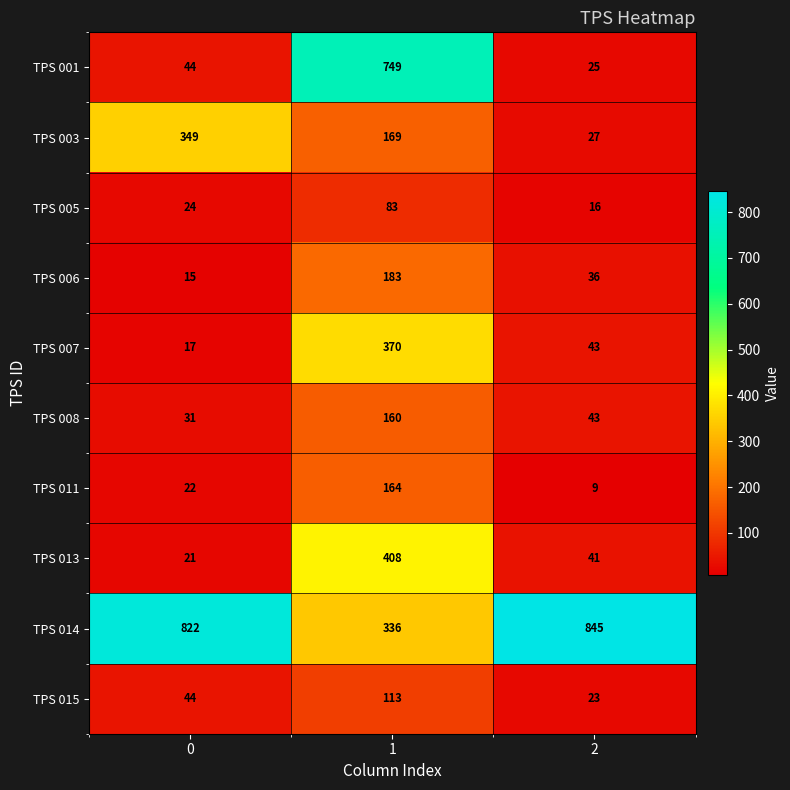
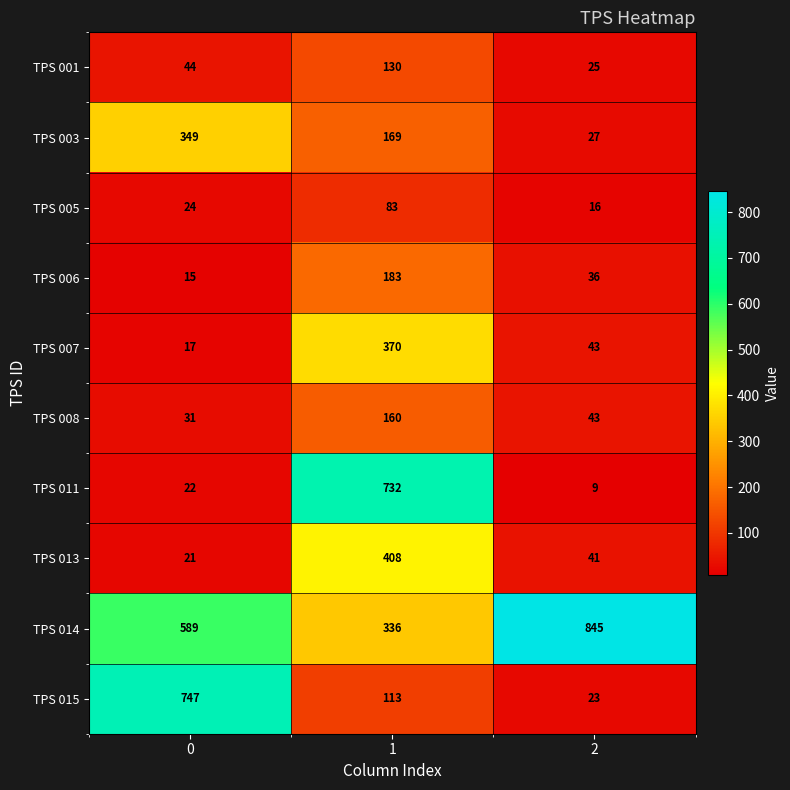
  {
    "TPS 001": {
      "0": 44,
-     "1": 749,
+     "1": 130,
      "2": 25
    },
    "TPS 003": {
      "0": 349,
      "1": 169,
      "2": 27
    },
    "TPS 005": {
      "0": 24,
      "1": 83,
      "2": 16
    },
    "TPS 006": {
      "0": 15,
      "1": 183,
      "2": 36
    },
    "TPS 007": {
      "0": 17,
      "1": 370,
      "2": 43
    },
    "TPS 008": {
      "0": 31,
      "1": 160,
      "2": 43
    },
    "TPS 011": {
      "0": 22,
-     "1": 164,
+     "1": 732,
      "2": 9
    },
    "TPS 013": {
      "0": 21,
      "1": 408,
      "2": 41
    },
    "TPS 014": {
-     "0": 822,
+     "0": 589,
      "1": 336,
      "2": 845
    },
    "TPS 015": {
-     "0": 44,
+     "0": 747,
      "1": 113,
      "2": 23
    }
  }
